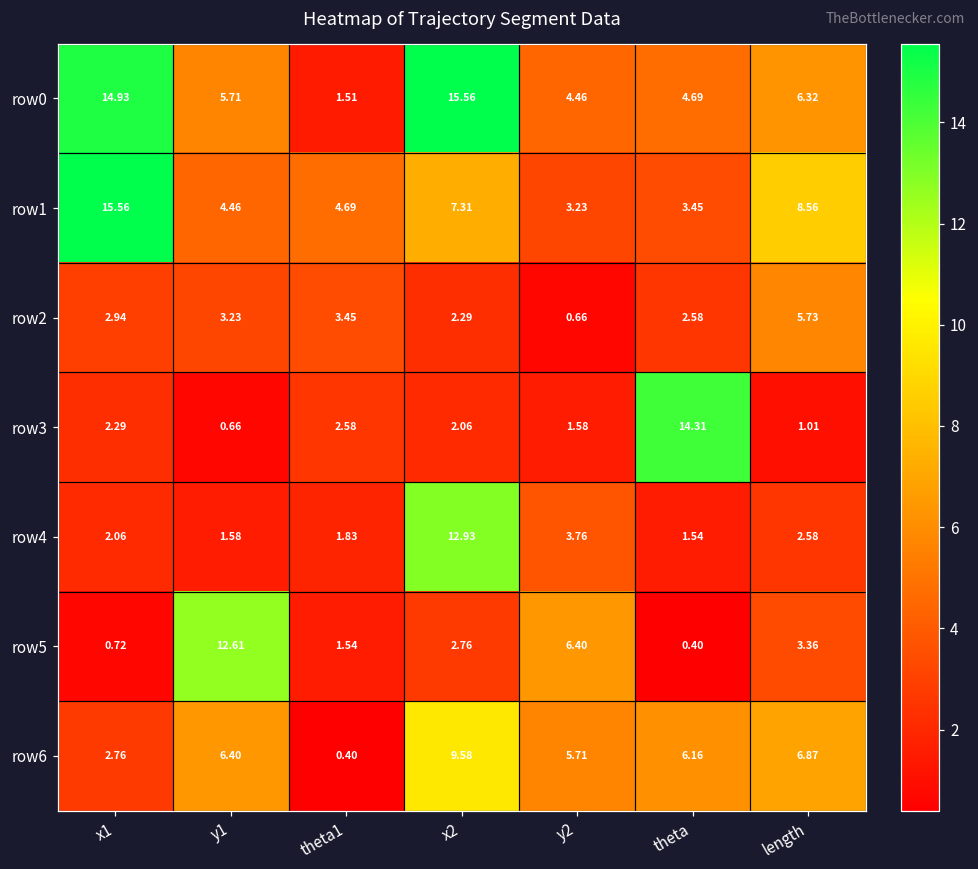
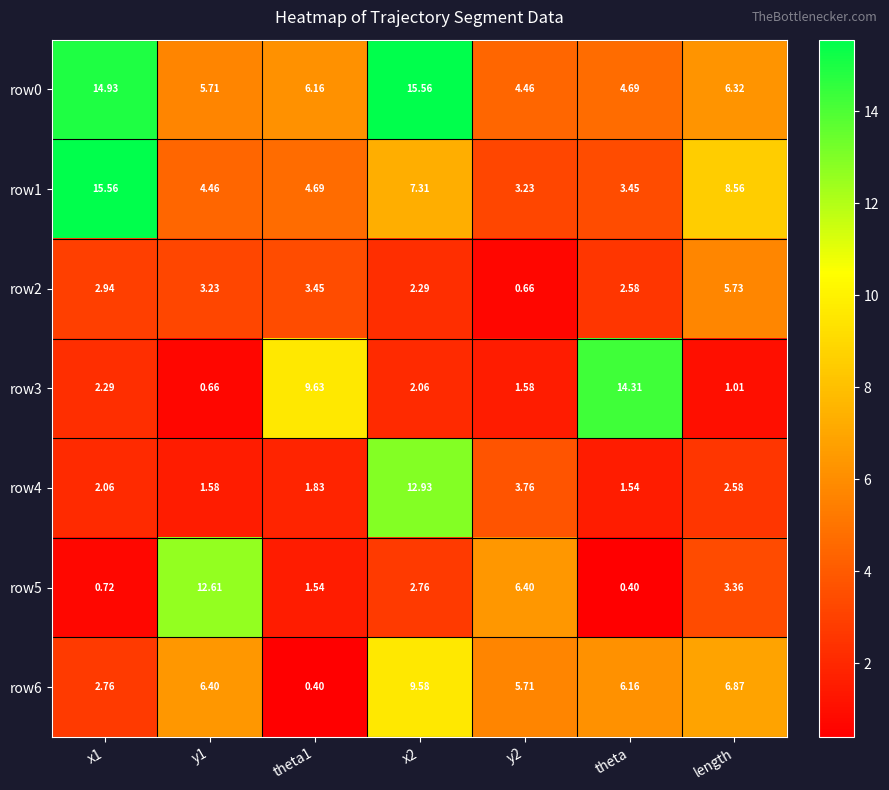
  {
    "row0": {
      "x1": 14.93,
      "y1": 5.71,
-     "theta1": 1.51,
+     "theta1": 6.16,
      "x2": 15.56,
      "y2": 4.46,
      "theta": 4.69,
      "length": 6.32
    },
    "row1": {
      "x1": 15.56,
      "y1": 4.46,
      "theta1": 4.69,
      "x2": 7.31,
      "y2": 3.23,
      "theta": 3.45,
      "length": 8.56
    },
    "row2": {
      "x1": 2.94,
      "y1": 3.23,
      "theta1": 3.45,
      "x2": 2.29,
      "y2": 0.66,
      "theta": 2.58,
      "length": 5.73
    },
    "row3": {
      "x1": 2.29,
      "y1": 0.66,
-     "theta1": 2.58,
+     "theta1": 9.63,
      "x2": 2.06,
      "y2": 1.58,
      "theta": 14.31,
      "length": 1.01
    },
    "row4": {
      "x1": 2.06,
      "y1": 1.58,
      "theta1": 1.83,
      "x2": 12.93,
      "y2": 3.76,
      "theta": 1.54,
      "length": 2.58
    },
    "row5": {
      "x1": 0.72,
      "y1": 12.61,
      "theta1": 1.54,
      "x2": 2.76,
      "y2": 6.40,
      "theta": 0.40,
      "length": 3.36
    },
    "row6": {
      "x1": 2.76,
      "y1": 6.40,
      "theta1": 0.40,
      "x2": 9.58,
      "y2": 5.71,
      "theta": 6.16,
      "length": 6.87
    }
  }
